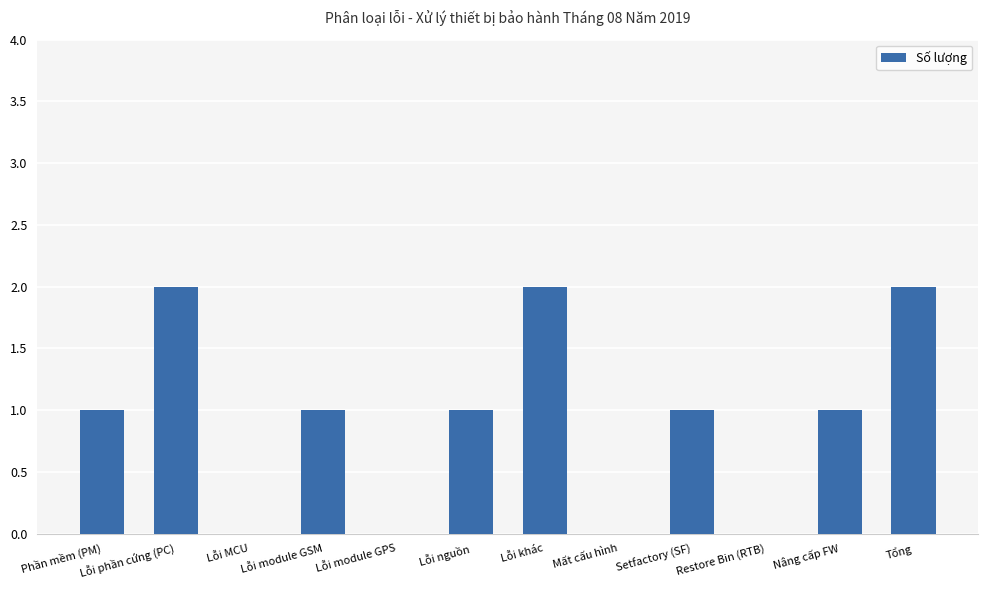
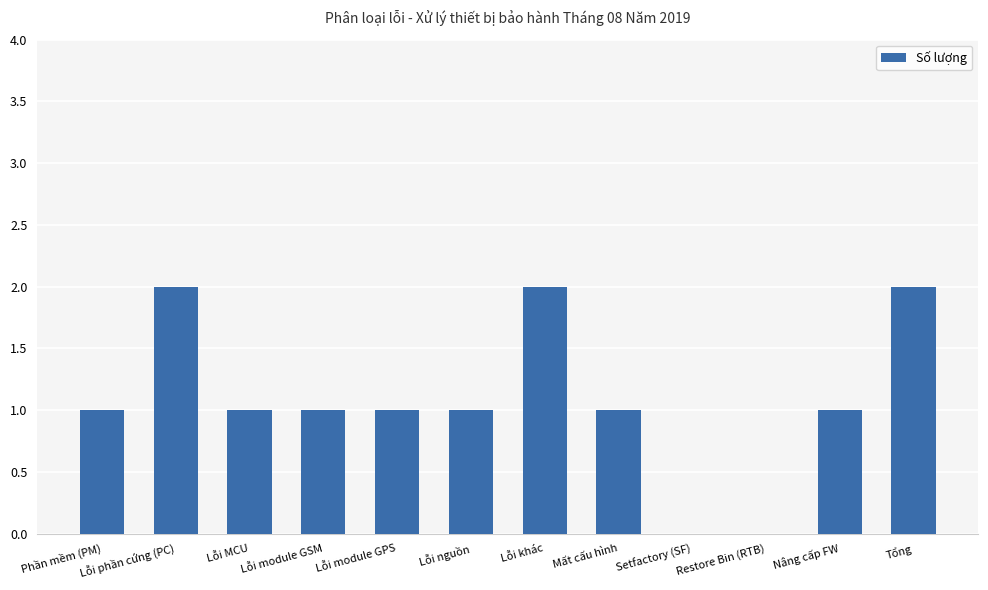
  {
    "Phần mềm (PM)": 1,
    "Lỗi phần cứng (PC)": 2,
-   "Lỗi MCU": 0,
+   "Lỗi MCU": 1,
    "Lỗi module GSM": 1,
-   "Lỗi module GPS": 0,
+   "Lỗi module GPS": 1,
    "Lỗi nguồn": 1,
    "Lỗi khác": 2,
-   "Mất cấu hình": 0,
-   "Setfactory (SF)": 1,
+   "Mất cấu hình": 1,
+   "Setfactory (SF)": 0,
    "Restore Bin (RTB)": 0,
    "Nâng cấp FW": 1,
    "Tổng": 2
  }
